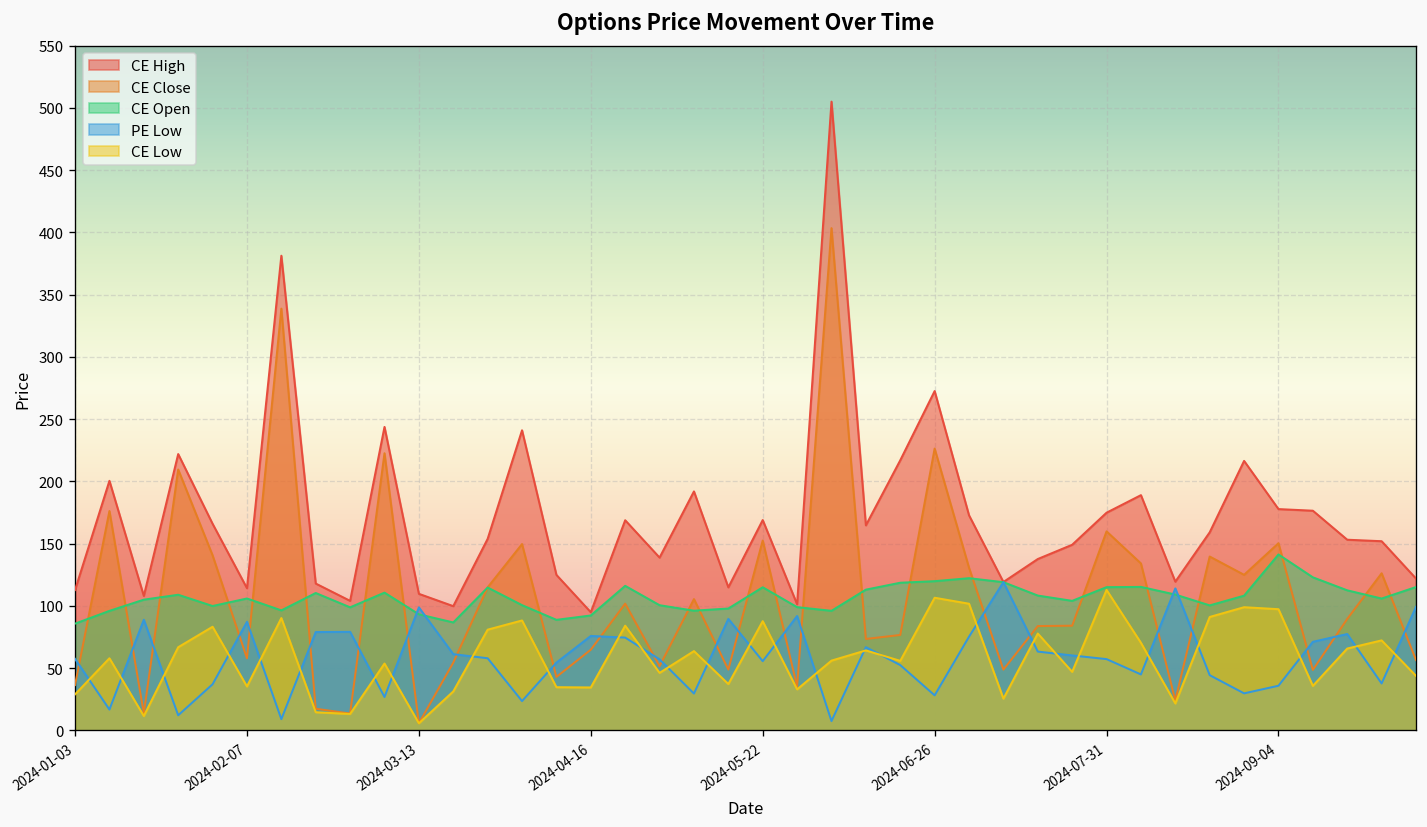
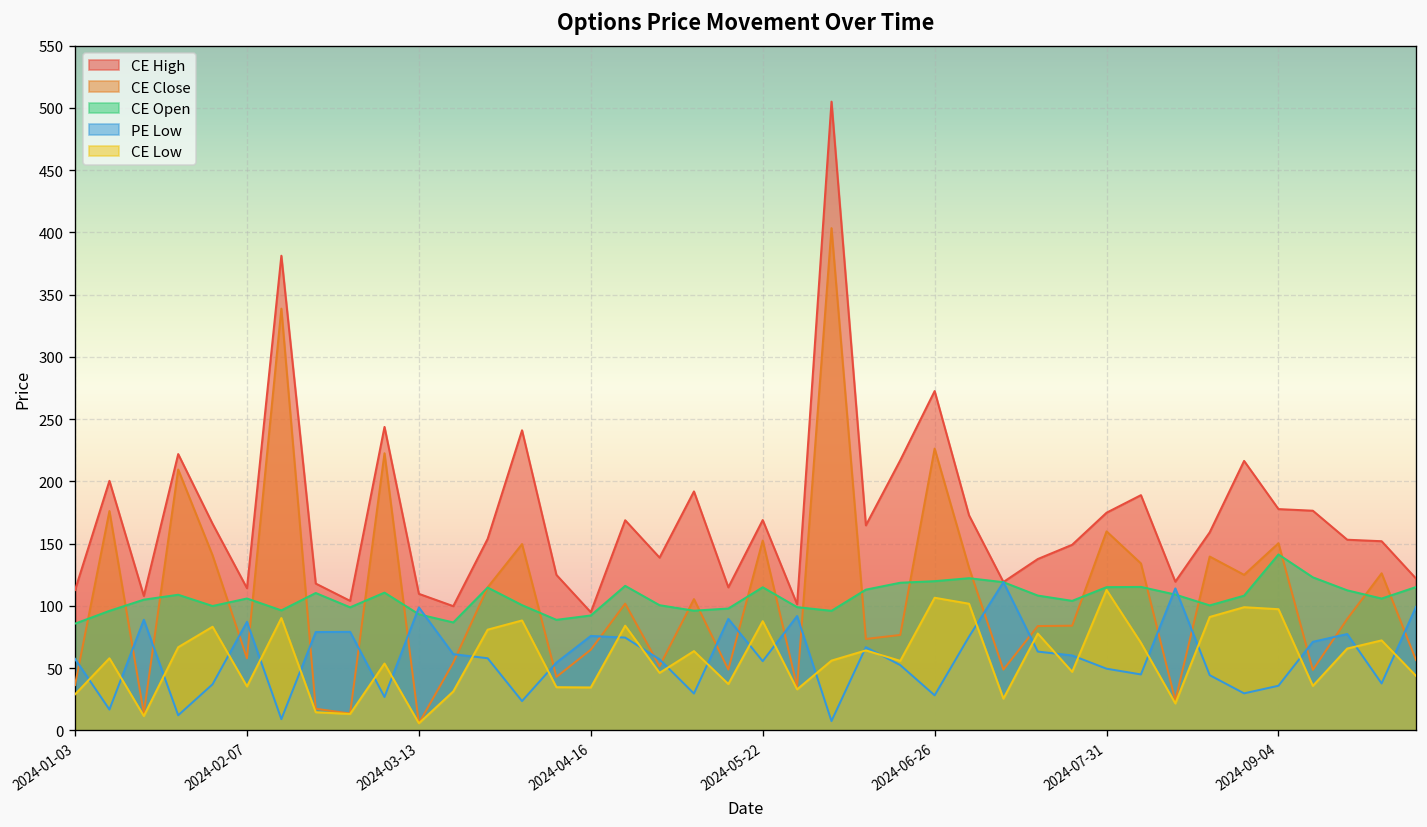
  {
    "CE Open": {
      "2024-01-03": 86,
      "2024-02-07": 106,
      "2024-03-13": 93,
      "2024-04-16": 92,
      "2024-05-22": 115,
      "2024-06-26": 120,
      "2024-09-04": 141
    },
    "PE Low": {
      "2024-01-03": 58,
      "2024-02-07": 87,
      "2024-03-13": 99,
      "2024-04-16": 76,
      "2024-05-22": 56,
      "2024-06-26": 28,
-     "2024-07-31": 57,
+     "2024-07-31": 50,
      "2024-09-04": 36
    }
  }
